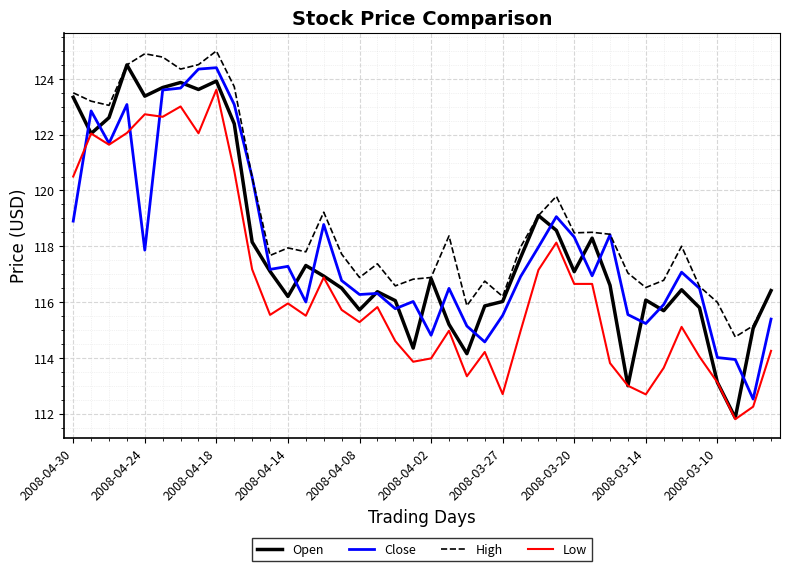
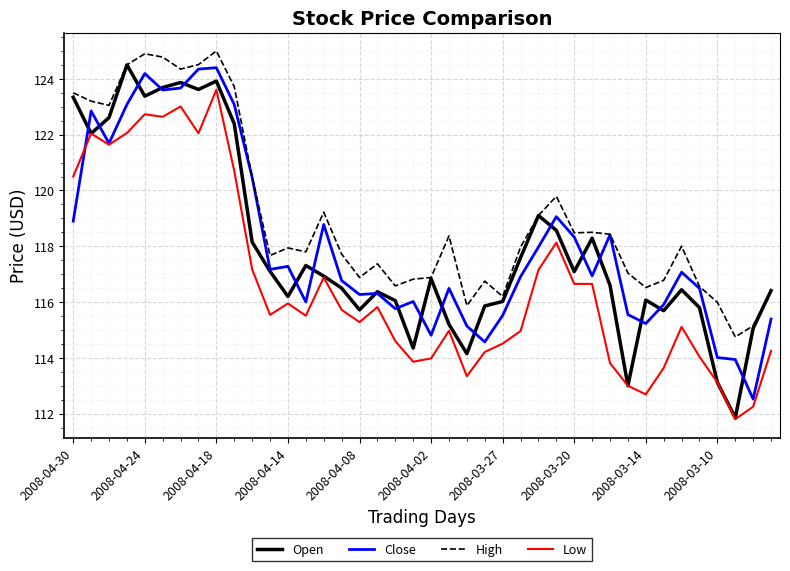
  {
    "Close": {
      "2008-04-30": 118.9,
-     "2008-04-24": 117.9,
+     "2008-04-24": 124.2,
      "2008-04-18": 124.4,
      "2008-04-14": 117.3,
      "2008-04-08": 116.3,
      "2008-04-02": 114.8,
      "2008-03-27": 115.5,
      "2008-03-20": 118.3,
      "2008-03-14": 115.2,
      "2008-03-10": 114.0
    },
    "Low": {
      "2008-04-30": 120.5,
      "2008-04-24": 122.7,
      "2008-04-18": 123.6,
      "2008-04-14": 116.0,
      "2008-04-08": 115.3,
      "2008-04-02": 114.0,
-     "2008-03-27": 112.7,
+     "2008-03-27": 114.5,
      "2008-03-20": 116.7,
      "2008-03-14": 112.7
    }
  }
